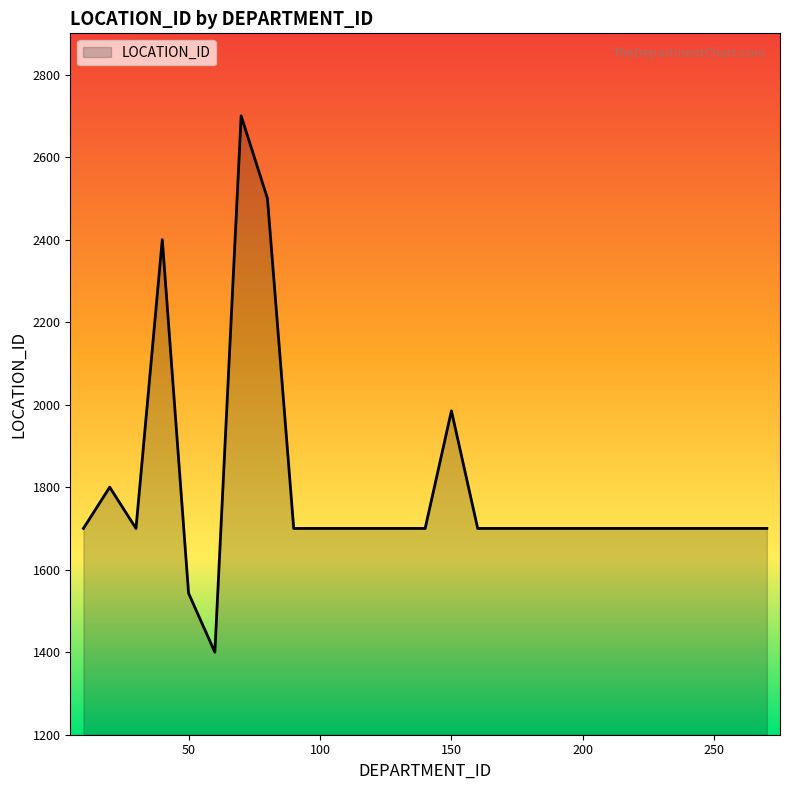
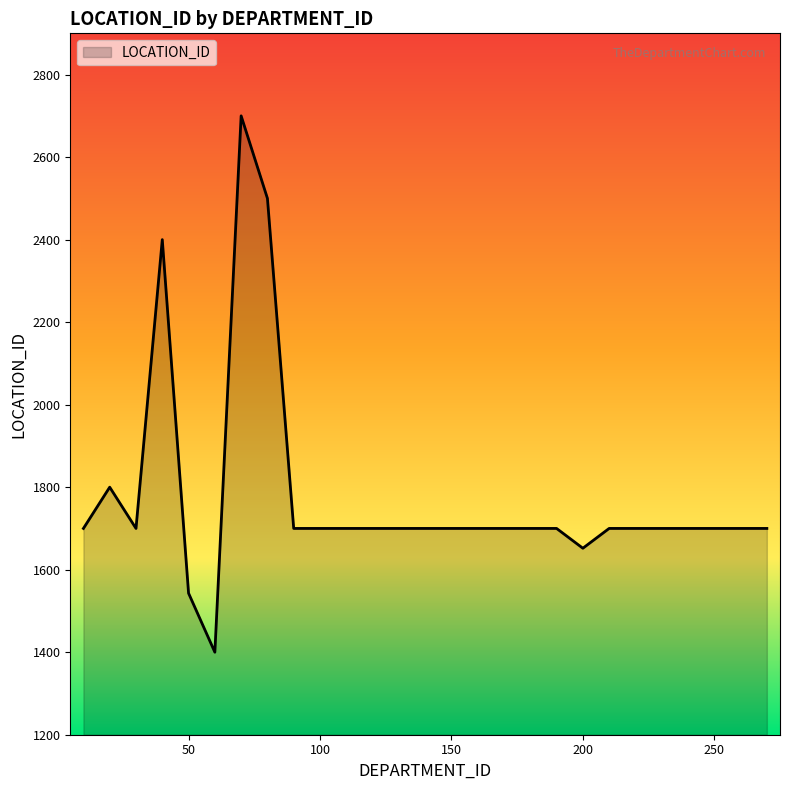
  {
    "50": 1540,
    "100": 1700,
-   "150": 1990,
-   "200": 1700,
+   "150": 1700,
+   "200": 1650,
    "250": 1700
  }
